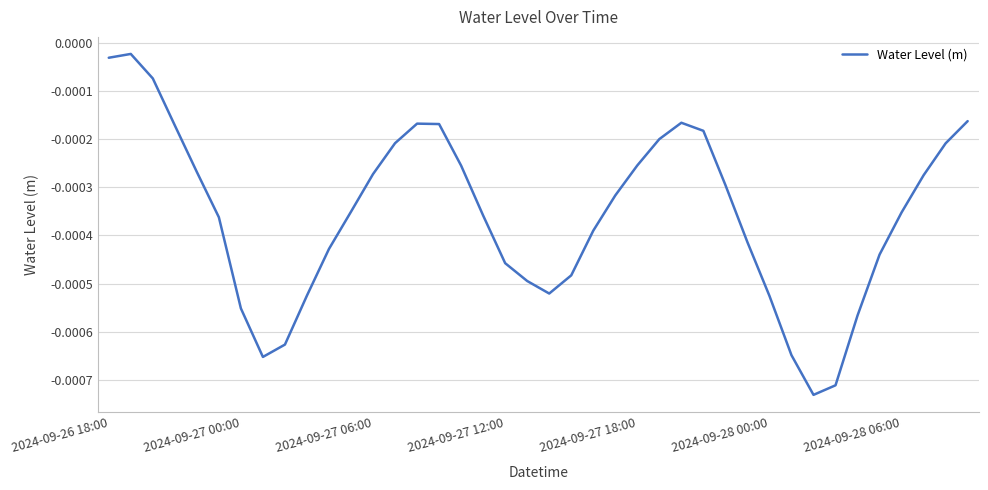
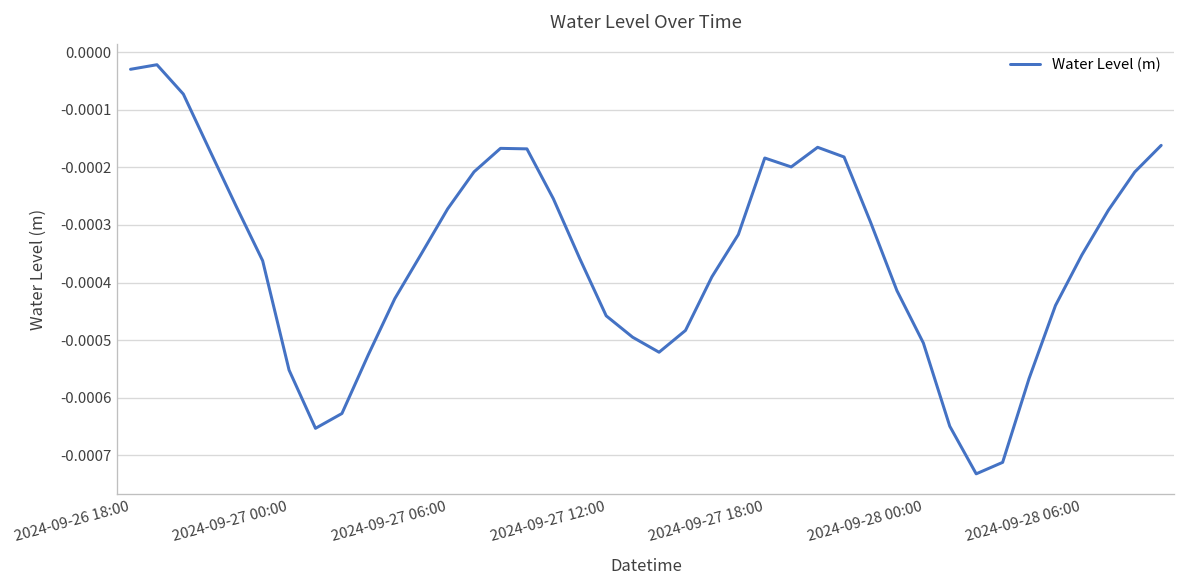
  {
    "2024-09-26 18:00": -0.00003,
    "2024-09-27 00:00": -0.00055,
    "2024-09-27 06:00": -0.00027,
    "2024-09-27 12:00": -0.00046,
-   "2024-09-27 18:00": -0.00025,
-   "2024-09-28 00:00": -0.00053,
+   "2024-09-27 18:00": -0.00018,
+   "2024-09-28 00:00": -0.00050,
    "2024-09-28 06:00": -0.00035
  }
